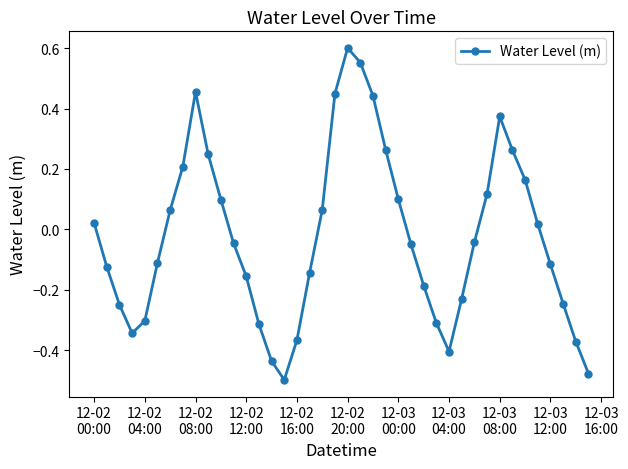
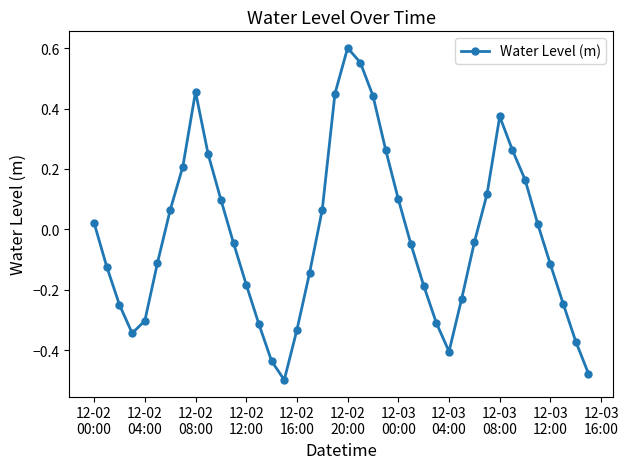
  {
    "12-02 00:00": 0.02,
    "12-02 04:00": -0.30,
    "12-02 08:00": 0.46,
-   "12-02 12:00": -0.16,
-   "12-02 16:00": -0.37,
+   "12-02 12:00": -0.18,
+   "12-02 16:00": -0.33,
    "12-02 20:00": 0.60,
    "12-03 00:00": 0.10,
    "12-03 04:00": -0.41,
    "12-03 08:00": 0.37,
    "12-03 12:00": -0.12
  }
